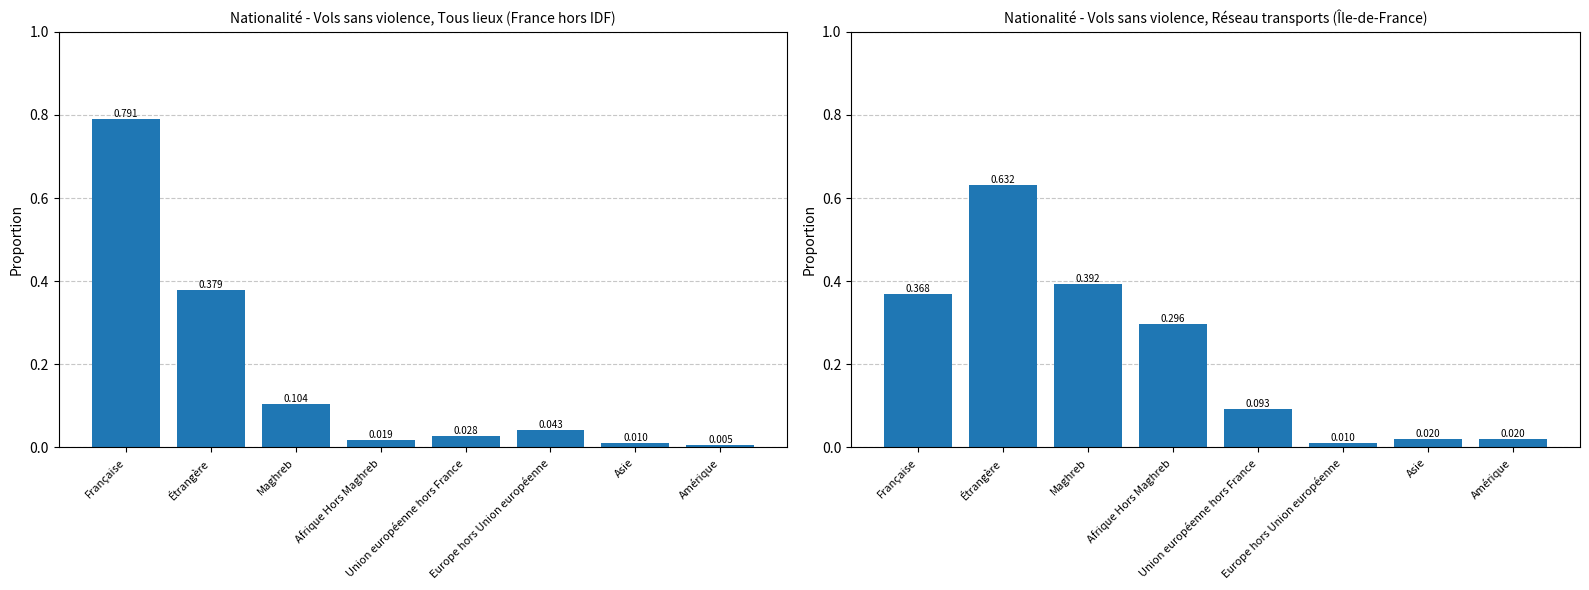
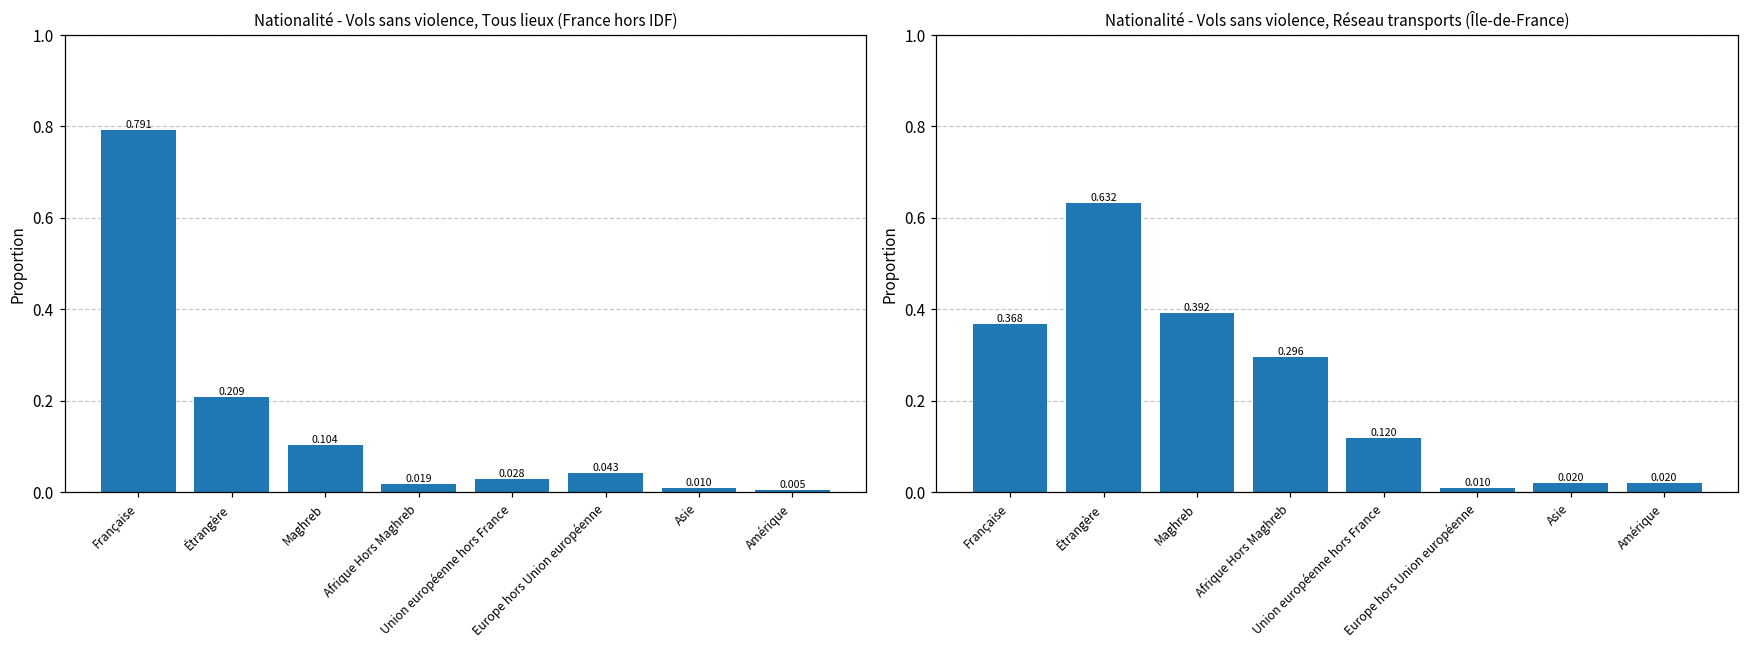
  {
    "Nationalité - Vols sans violence, Tous lieux (France hors IDF)": {
      "Française": 0.791,
-     "Étrangère": 0.379,
+     "Étrangère": 0.209,
      "Maghreb": 0.104,
      "Afrique Hors Maghreb": 0.019,
      "Union européenne hors France": 0.028,
      "Europe hors Union européenne": 0.043,
      "Asie": 0.010,
      "Amérique": 0.005
    },
    "Nationalité - Vols sans violence, Réseau transports (Île-de-France)": {
      "Française": 0.368,
      "Étrangère": 0.632,
      "Maghreb": 0.392,
      "Afrique Hors Maghreb": 0.296,
-     "Union européenne hors France": 0.093,
+     "Union européenne hors France": 0.120,
      "Europe hors Union européenne": 0.010,
      "Asie": 0.020,
      "Amérique": 0.020
    }
  }
